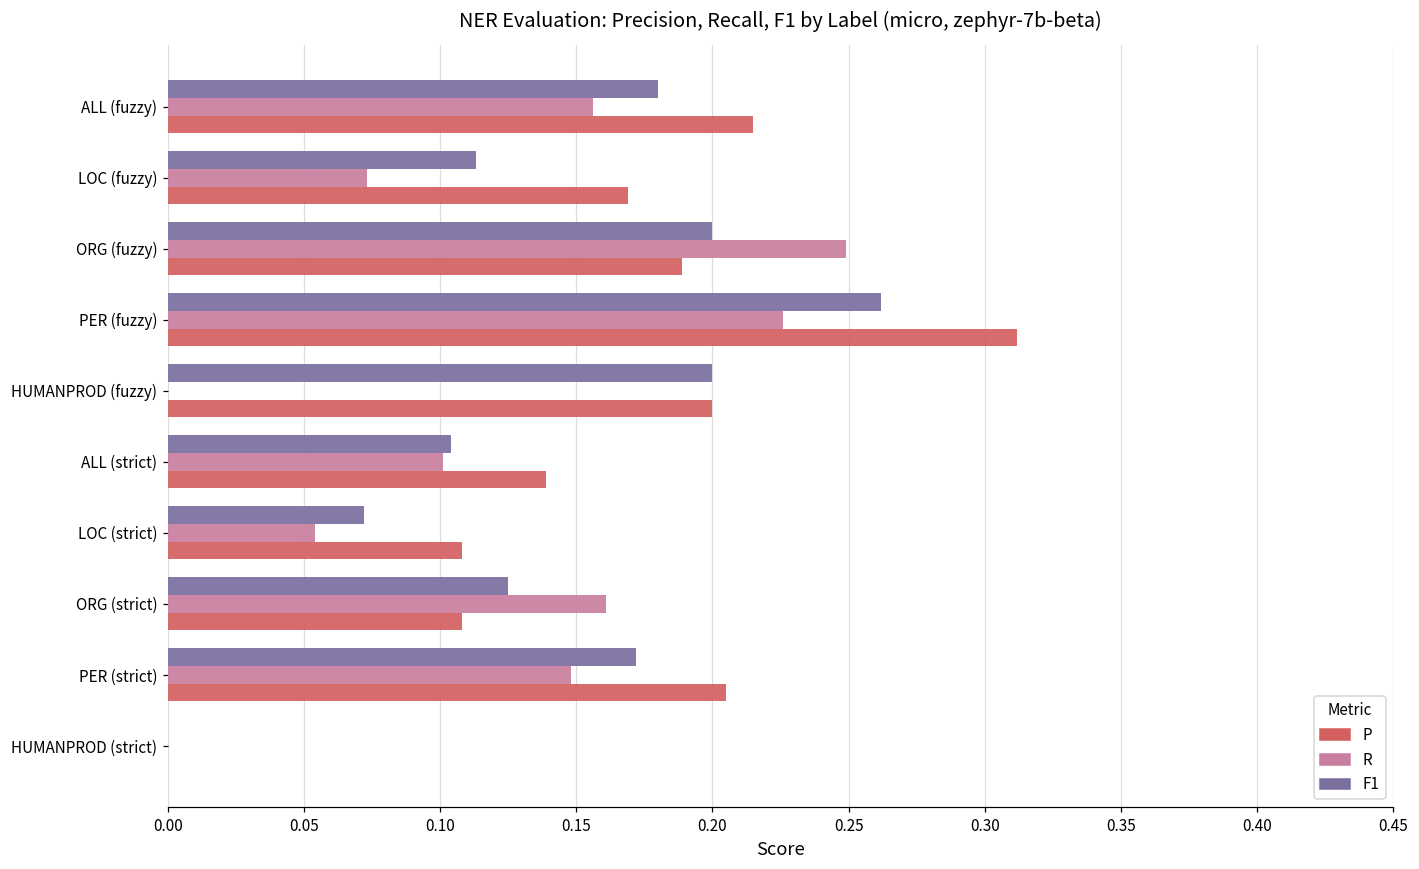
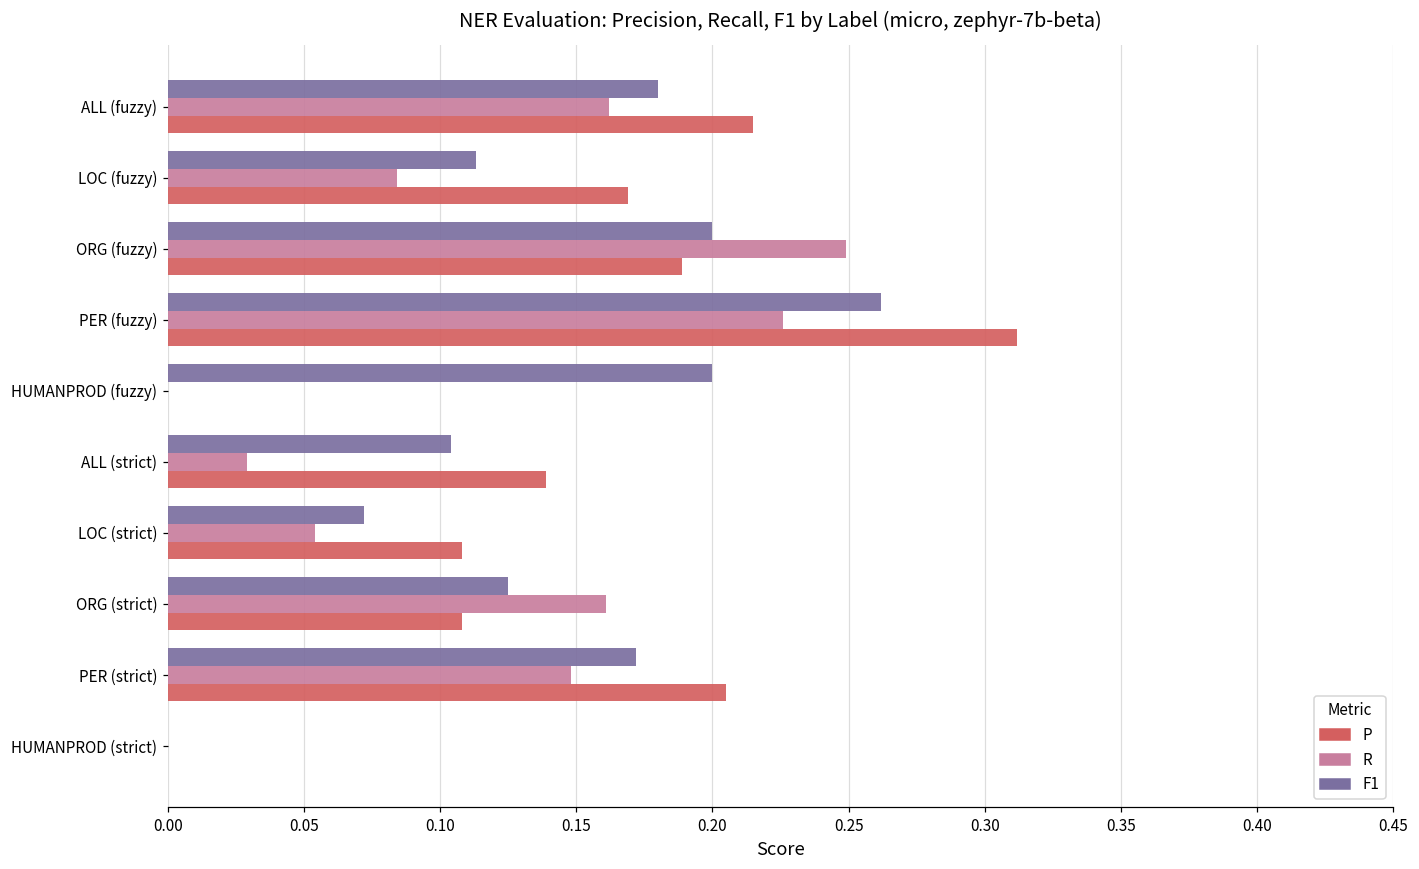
  {
    "P": {
      "ALL (fuzzy)": 0.215,
      "LOC (fuzzy)": 0.169,
      "ORG (fuzzy)": 0.189,
      "PER (fuzzy)": 0.312,
-     "HUMANPROD (fuzzy)": 0.2,
+     "HUMANPROD (fuzzy)": 0.0,
      "ALL (strict)": 0.139,
      "LOC (strict)": 0.108,
      "ORG (strict)": 0.108,
      "PER (strict)": 0.205,
      "HUMANPROD (strict)": 0.0
    },
    "R": {
-     "ALL (fuzzy)": 0.156,
-     "LOC (fuzzy)": 0.073,
+     "ALL (fuzzy)": 0.162,
+     "LOC (fuzzy)": 0.084,
      "ORG (fuzzy)": 0.249,
      "PER (fuzzy)": 0.226,
      "HUMANPROD (fuzzy)": 0.000,
-     "ALL (strict)": 0.101,
+     "ALL (strict)": 0.029,
      "LOC (strict)": 0.054,
      "ORG (strict)": 0.161,
      "PER (strict)": 0.148,
      "HUMANPROD (strict)": 0.000
    },
    "F1": {
      "ALL (fuzzy)": 0.180,
      "LOC (fuzzy)": 0.113,
      "ORG (fuzzy)": 0.200,
      "PER (fuzzy)": 0.262,
      "HUMANPROD (fuzzy)": 0.200,
      "ALL (strict)": 0.104,
      "LOC (strict)": 0.072,
      "ORG (strict)": 0.125,
      "PER (strict)": 0.172,
      "HUMANPROD (strict)": 0.000
    }
  }
